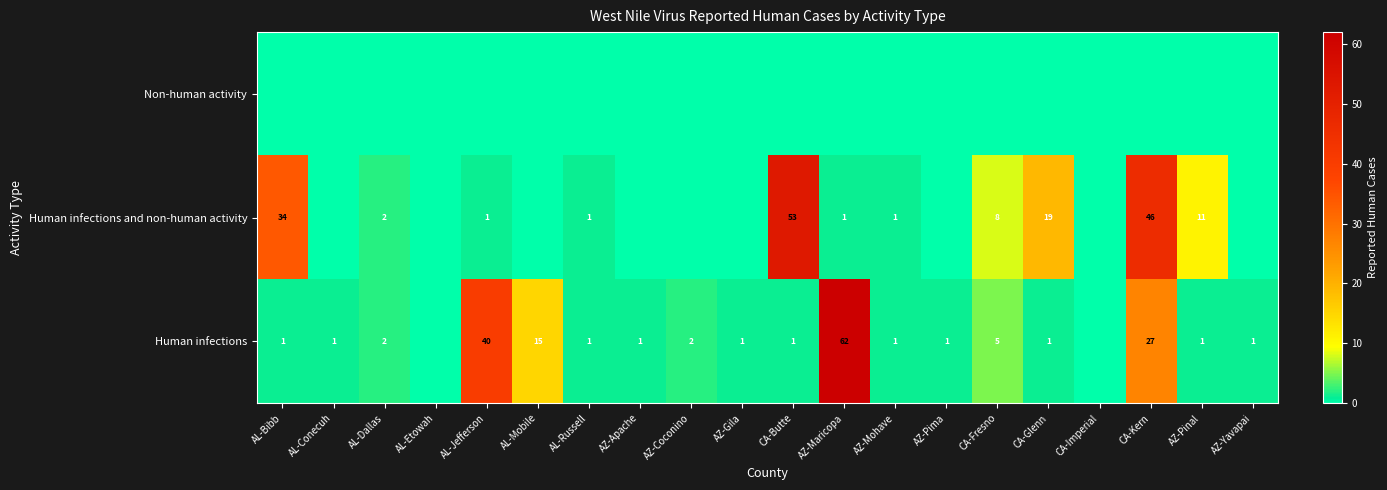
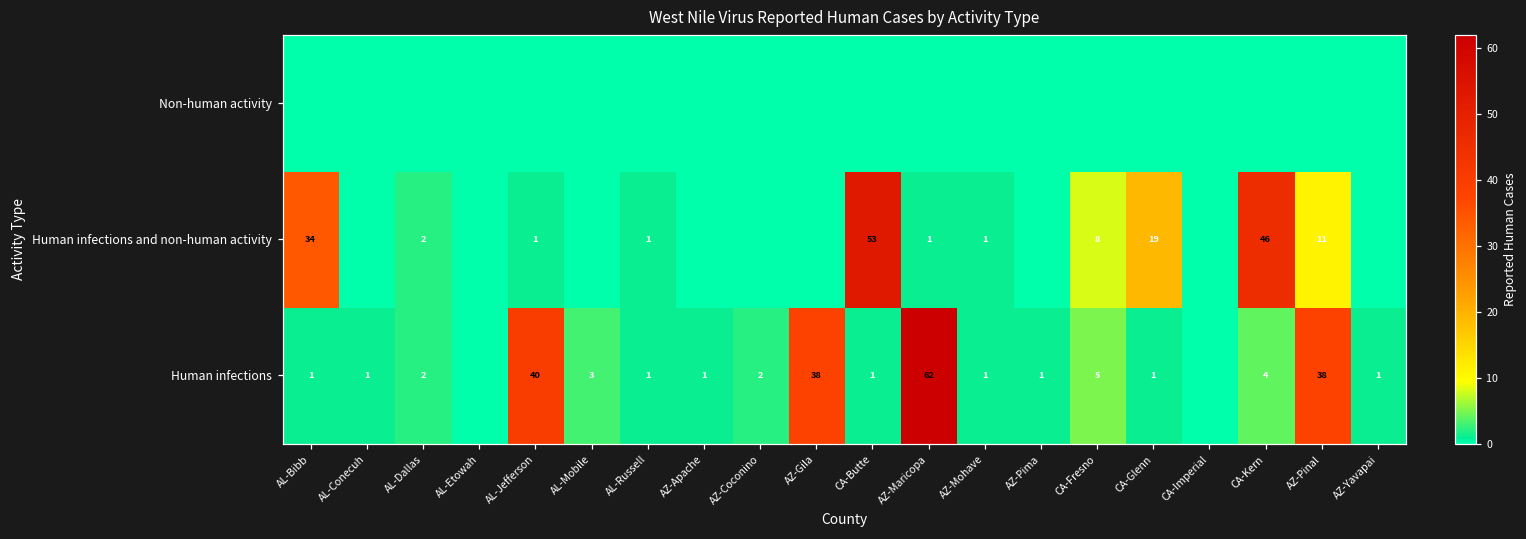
  {
    "Human infections and non-human activity": {
      "AL-Bibb": 34,
      "AL-Dallas": 2,
      "AL-Jefferson": 1,
      "AL-Russell": 1,
      "CA-Butte": 53,
      "AZ-Maricopa": 1,
      "AZ-Mohave": 1,
      "CA-Fresno": 8,
      "CA-Glenn": 19,
      "CA-Kern": 46,
      "AZ-Pinal": 11
    },
    "Human infections": {
      "AL-Bibb": 1,
      "AL-Conecuh": 1,
      "AL-Dallas": 2,
      "AL-Jefferson": 40,
-     "AL-Mobile": 15,
+     "AL-Mobile": 3,
      "AL-Russell": 1,
      "AZ-Apache": 1,
      "AZ-Coconino": 2,
-     "AZ-Gila": 1,
+     "AZ-Gila": 38,
      "CA-Butte": 1,
      "AZ-Maricopa": 62,
      "AZ-Mohave": 1,
      "AZ-Pima": 1,
      "CA-Fresno": 5,
      "CA-Glenn": 1,
-     "CA-Kern": 27,
-     "AZ-Pinal": 1,
+     "CA-Kern": 4,
+     "AZ-Pinal": 38,
      "AZ-Yavapai": 1
    }
  }
